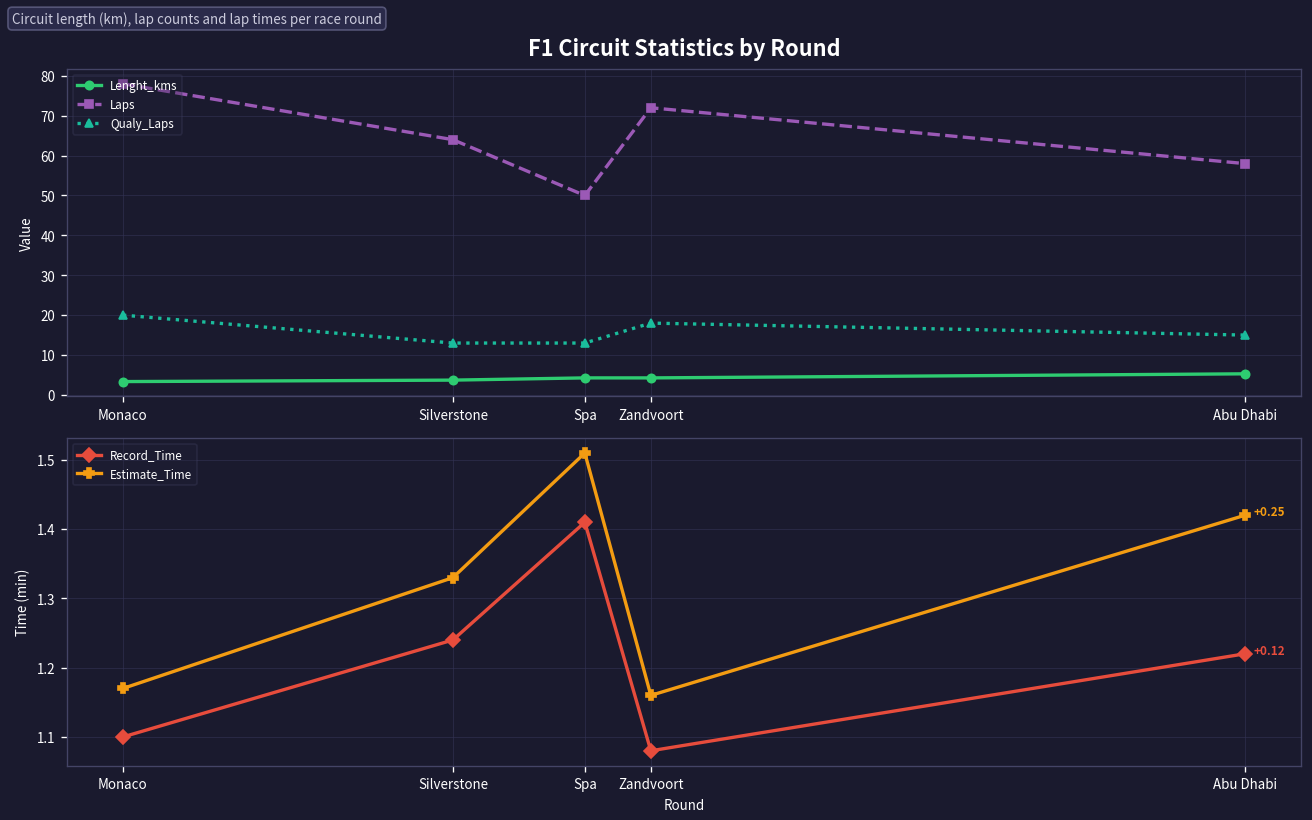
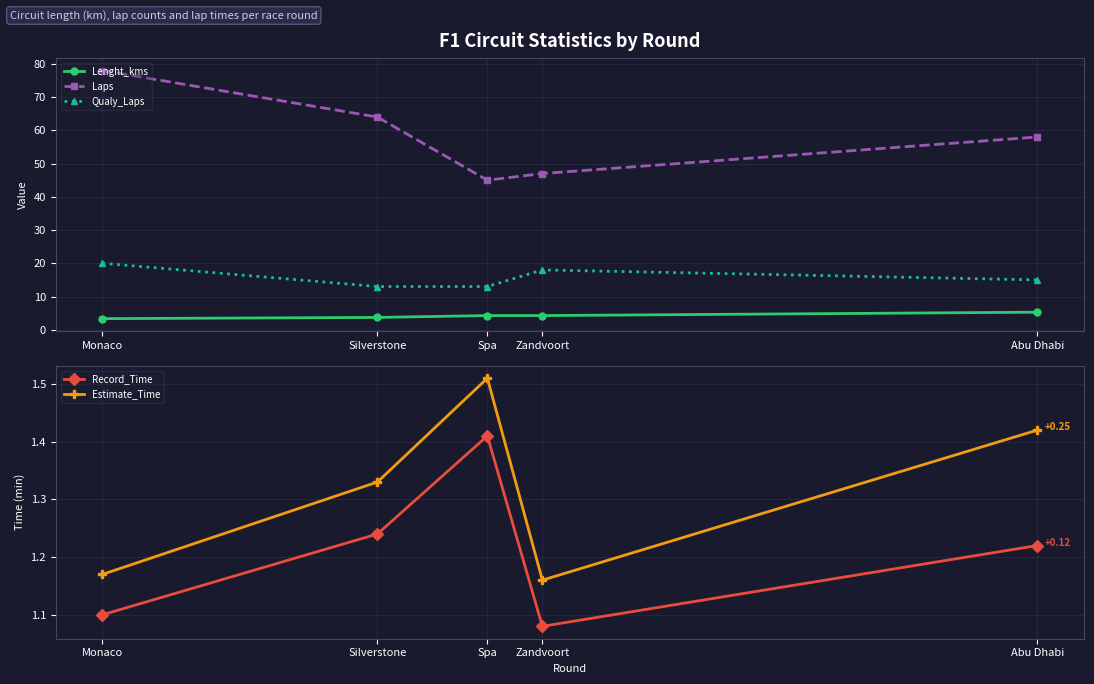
  {
    "F1 Circuit Statistics by Round": {
      "Laps": {
        "Silverstone": 64,
-       "Spa": 50,
-       "Zandvoort": 72,
+       "Spa": 45,
+       "Zandvoort": 47,
        "Abu Dhabi": 58
      }
    }
  }
